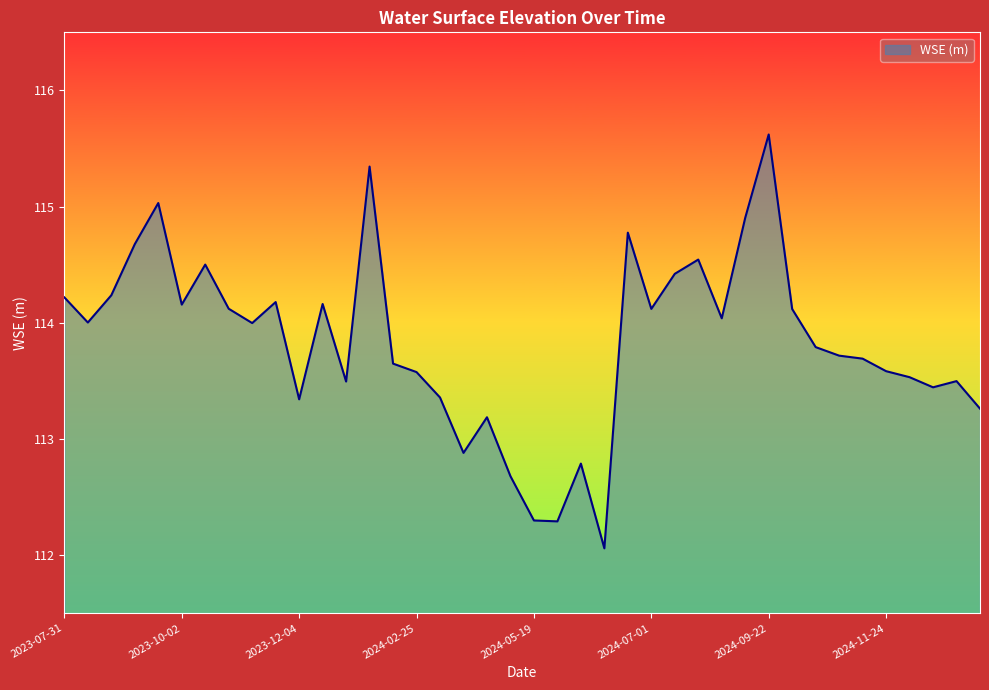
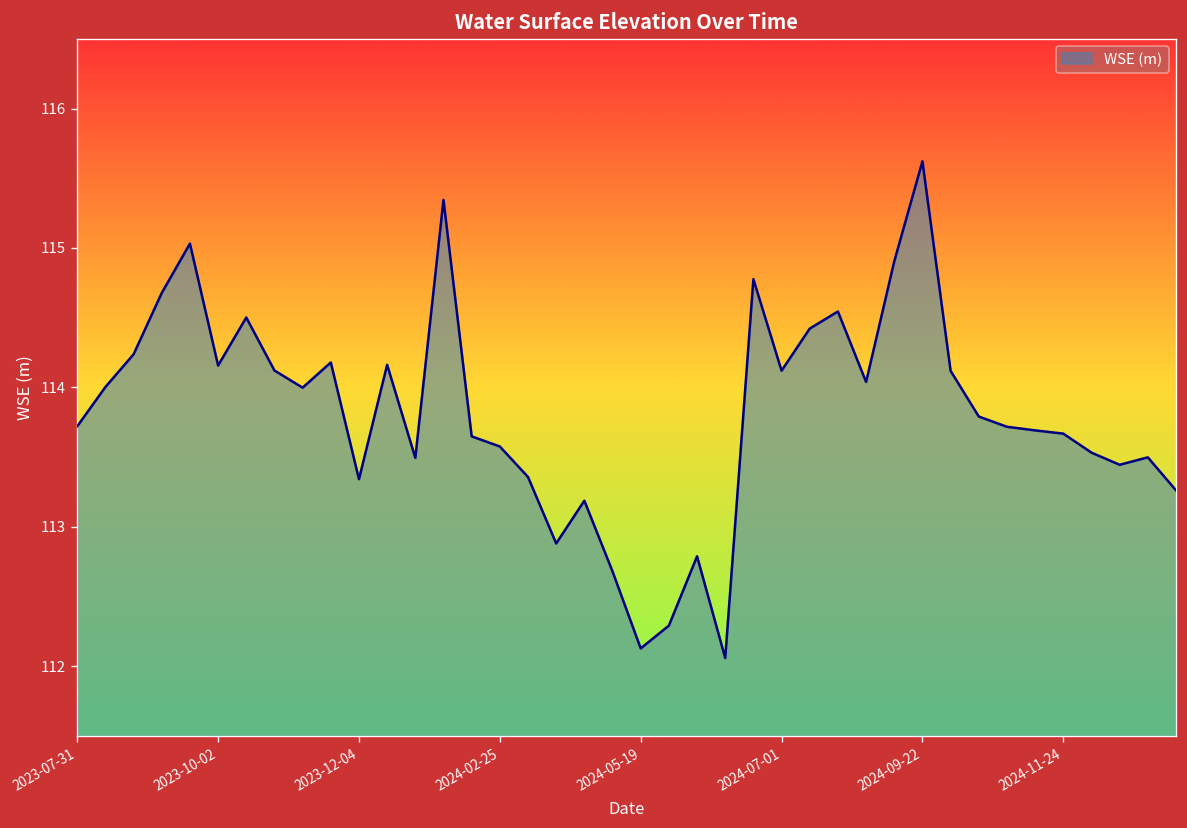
  {
-   "2023-07-31": 114.22,
+   "2023-07-31": 113.72,
    "2023-10-02": 114.16,
    "2023-12-04": 113.34,
    "2024-02-25": 113.58,
-   "2024-05-19": 112.30,
+   "2024-05-19": 112.13,
    "2024-07-01": 114.12,
    "2024-09-22": 115.62,
-   "2024-11-24": 113.58
+   "2024-11-24": 113.67
  }
